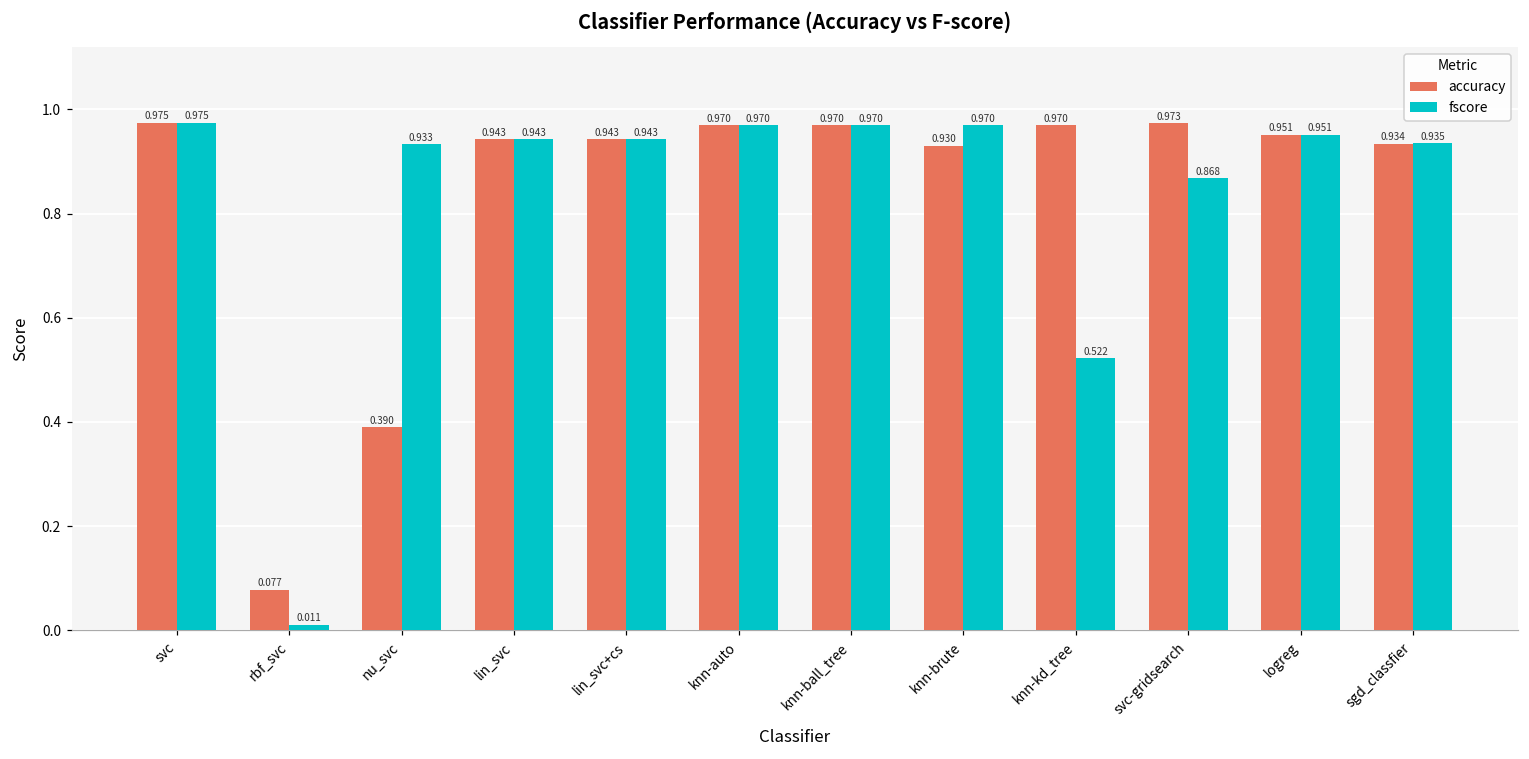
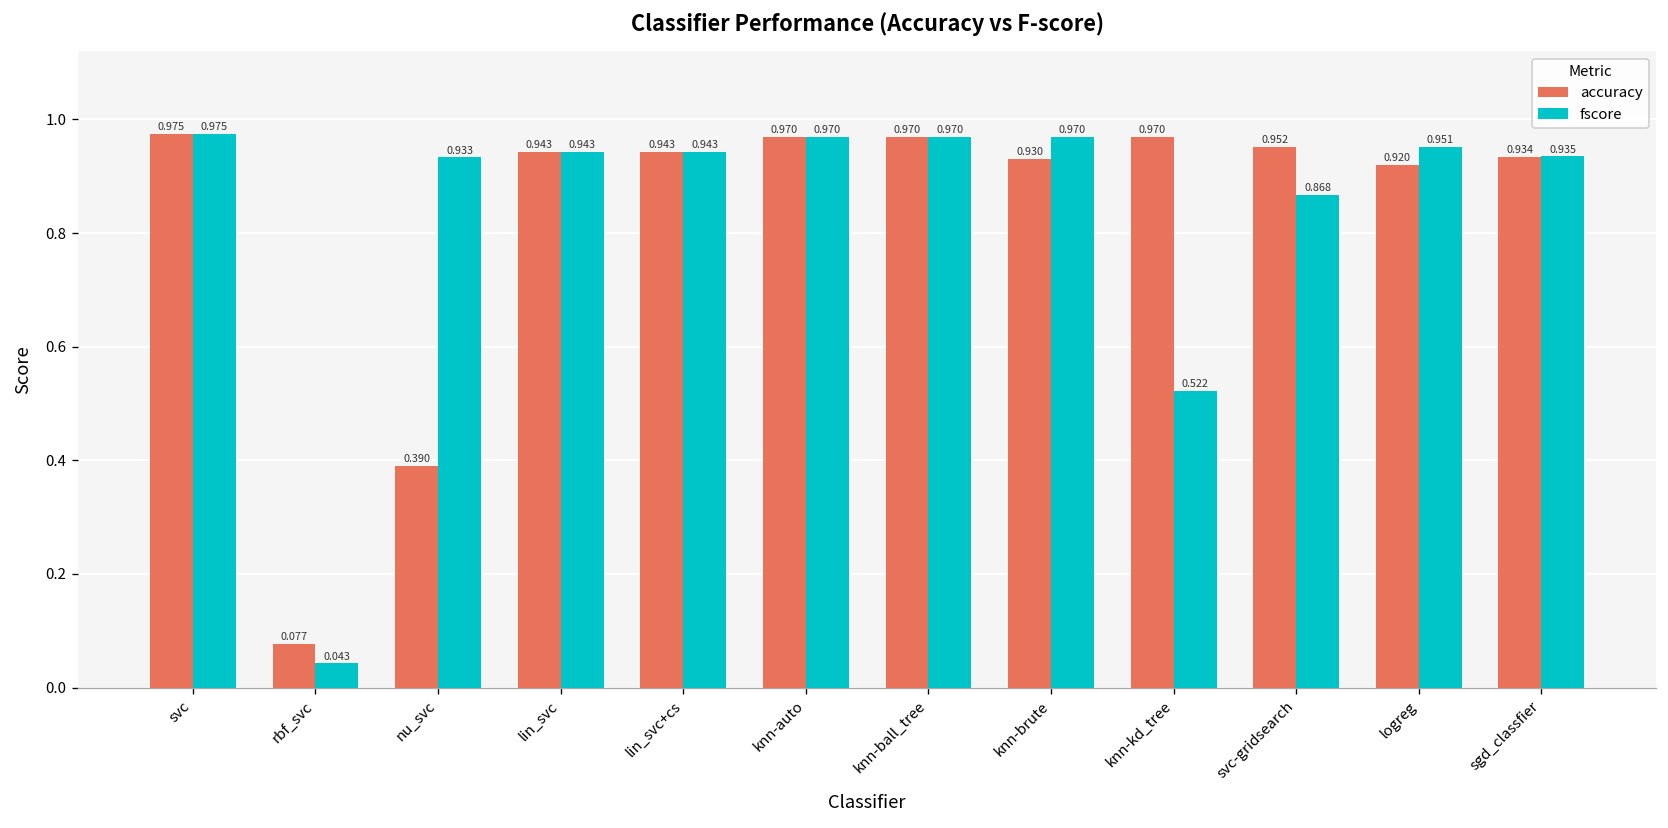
  {
    "accuracy": {
      "svc": 0.975,
      "rbf_svc": 0.077,
      "nu_svc": 0.390,
      "lin_svc": 0.943,
      "lin_svc+cs": 0.943,
      "knn-auto": 0.970,
      "knn-ball_tree": 0.970,
      "knn-brute": 0.930,
      "knn-kd_tree": 0.970,
-     "svc-gridsearch": 0.973,
-     "logreg": 0.951,
+     "svc-gridsearch": 0.952,
+     "logreg": 0.920,
      "sgd_classfier": 0.934
    },
    "fscore": {
      "svc": 0.975,
-     "rbf_svc": 0.011,
+     "rbf_svc": 0.043,
      "nu_svc": 0.933,
      "lin_svc": 0.943,
      "lin_svc+cs": 0.943,
      "knn-auto": 0.970,
      "knn-ball_tree": 0.970,
      "knn-brute": 0.970,
      "knn-kd_tree": 0.522,
      "svc-gridsearch": 0.868,
      "logreg": 0.951,
      "sgd_classfier": 0.935
    }
  }
